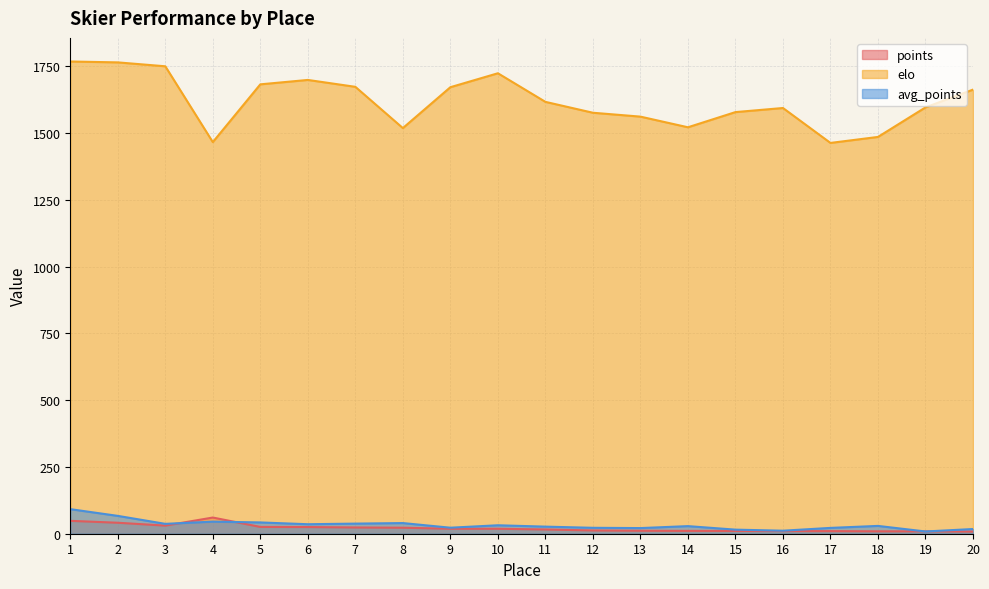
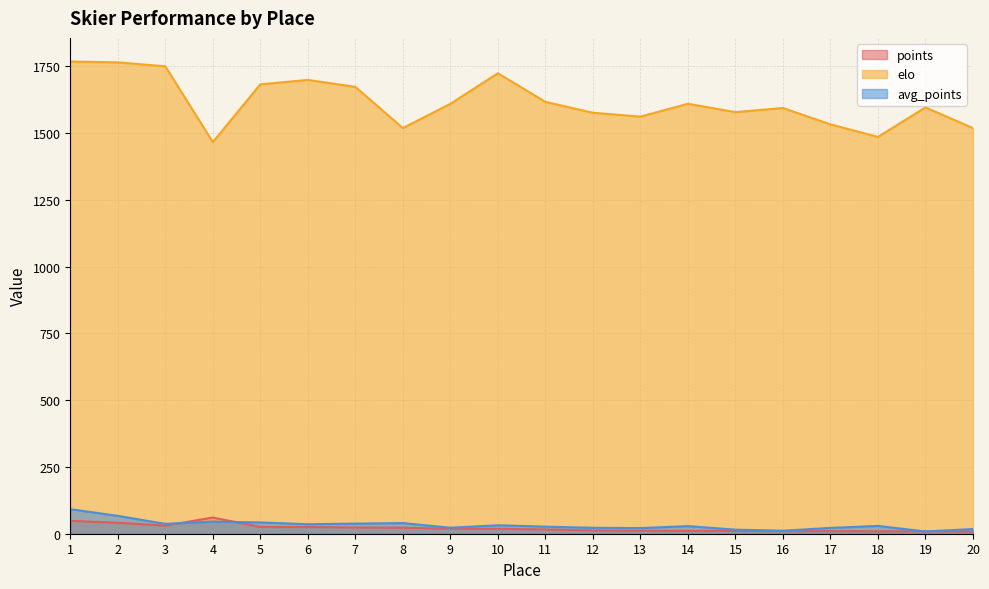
  {
    "points": {
      "1": 50,
      "2": 40,
      "4": 60,
      "5": 30,
      "6": 20,
      "7": 20,
      "8": 20,
      "10": 20,
      "11": 20,
      "12": 10,
      "13": 10,
      "14": 10,
      "17": 10,
      "18": 10,
      "20": 10
    },
    "elo": {
      "1": 1770,
      "2": 1760,
      "3": 1750,
      "4": 1470,
      "5": 1680,
      "6": 1700,
      "7": 1670,
      "8": 1520,
-     "9": 1670,
+     "9": 1610,
      "10": 1720,
      "11": 1620,
      "12": 1580,
      "13": 1560,
-     "14": 1520,
+     "14": 1610,
      "15": 1580,
      "16": 1590,
-     "17": 1460,
+     "17": 1530,
      "18": 1490,
      "19": 1600,
-     "20": 1660
+     "20": 1520
    },
    "avg_points": {
      "1": 90,
      "2": 70,
      "4": 50,
      "5": 40,
      "6": 40,
      "7": 40,
      "8": 40,
      "10": 30,
      "11": 30,
      "12": 20,
      "13": 20,
      "14": 30,
      "17": 20,
      "18": 30,
      "20": 20
    }
  }
